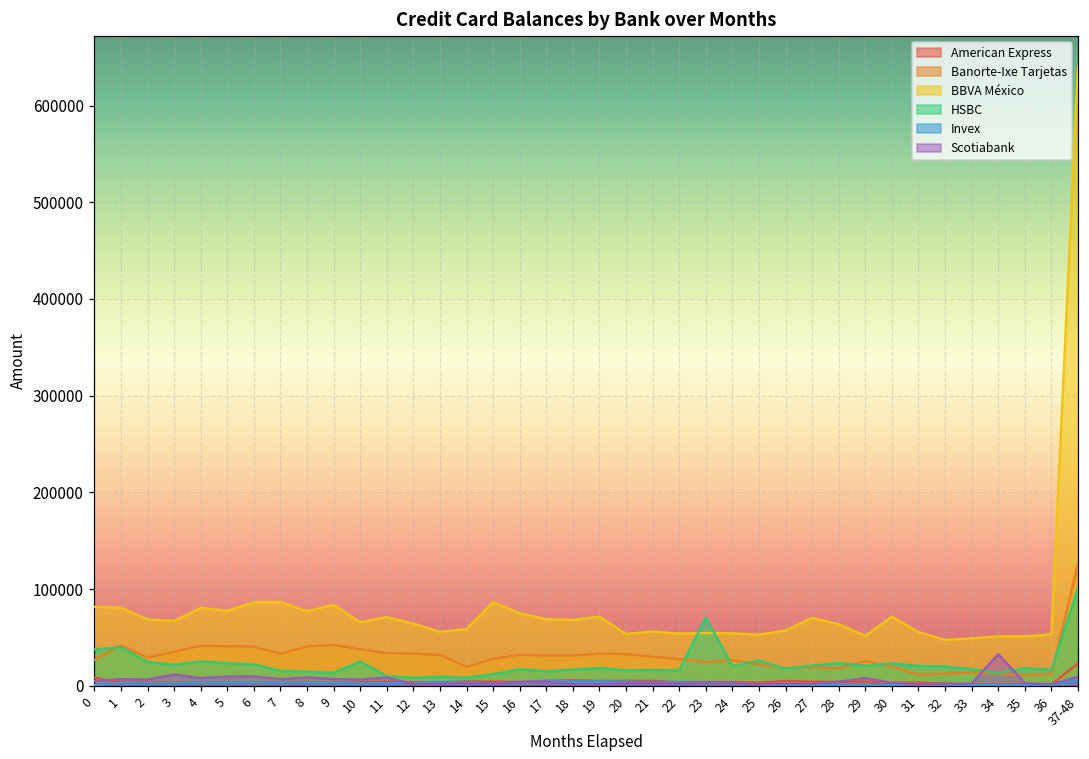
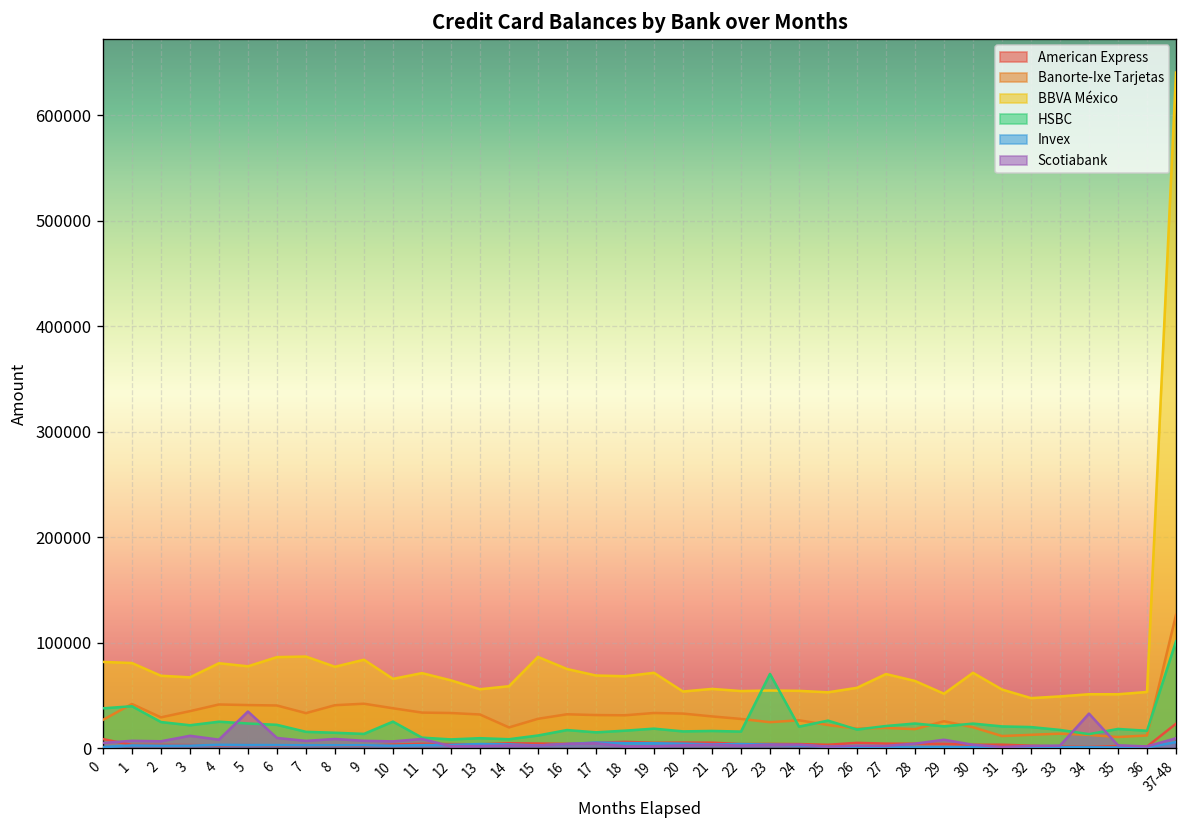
  {
    "BBVA México": {
      "0": 80000,
      "1": 80000,
      "2": 70000,
      "3": 70000,
      "4": 80000,
      "5": 80000,
      "6": 90000,
      "7": 90000,
      "8": 80000,
      "9": 80000,
      "10": 70000,
      "11": 70000,
      "12": 60000,
      "13": 60000,
      "14": 60000,
      "15": 90000,
      "16": 80000,
      "17": 70000,
      "18": 70000,
      "19": 70000,
      "20": 50000,
      "21": 60000,
      "22": 50000,
      "23": 50000,
      "24": 50000,
      "25": 50000,
      "26": 60000,
      "27": 70000,
      "28": 60000,
      "29": 50000,
      "30": 70000,
      "31": 60000,
      "32": 50000,
      "33": 50000,
      "34": 50000,
      "35": 50000,
      "36": 50000,
      "37-48": 640000
    },
    "HSBC": {
      "0": 40000,
      "2": 20000,
      "3": 20000,
      "4": 30000,
      "5": 20000,
      "6": 20000,
      "7": 20000,
      "8": 10000,
      "9": 10000,
      "10": 30000,
      "12": 10000,
      "13": 10000,
      "14": 10000,
      "15": 10000,
      "16": 20000,
      "17": 20000,
      "18": 20000,
      "19": 20000,
      "20": 20000,
      "21": 20000,
      "22": 20000,
      "23": 70000,
      "24": 20000,
      "25": 30000,
      "28": 20000,
      "29": 20000,
      "30": 20000,
      "31": 20000,
      "32": 20000,
      "33": 20000,
      "35": 20000,
      "36": 20000,
      "37-48": 100000
    },
    "Invex": {
      "0": 0,
      "28": 0,
      "29": 0,
      "37-48": 10000
    },
    "Scotiabank": {
      "0": 10000,
      "1": 10000,
      "2": 10000,
      "3": 10000,
      "4": 10000,
-     "5": 10000,
+     "5": 30000,
      "6": 10000,
      "7": 10000,
      "8": 10000,
      "9": 10000,
      "10": 10000,
      "18": 0,
      "29": 10000,
      "34": 30000,
      "37-48": 10000
    }
  }
